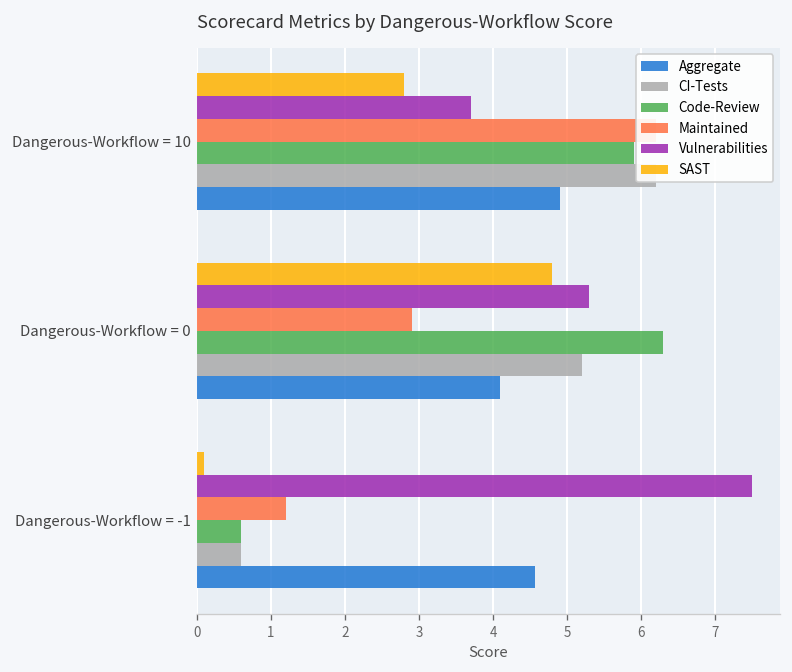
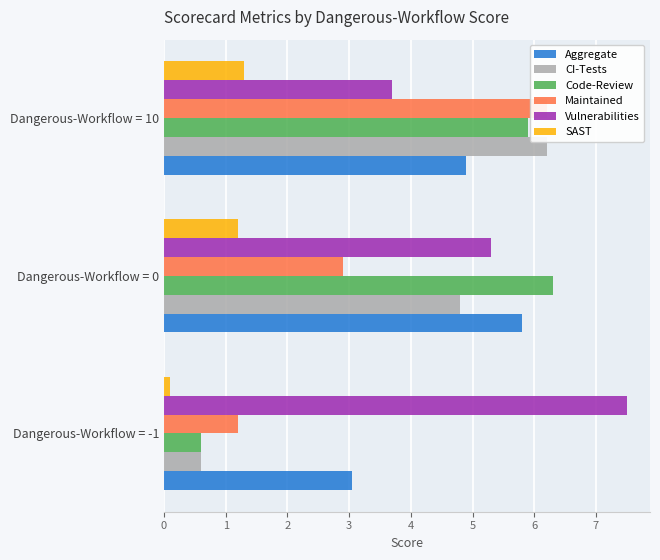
  {
    "Aggregate": {
      "Dangerous-Workflow = 10": 4.9,
-     "Dangerous-Workflow = 0": 4.1,
-     "Dangerous-Workflow = -1": 4.6
+     "Dangerous-Workflow = 0": 5.8,
+     "Dangerous-Workflow = -1": 3.1
    },
    "CI-Tests": {
      "Dangerous-Workflow = 10": 6.2,
-     "Dangerous-Workflow = 0": 5.2,
+     "Dangerous-Workflow = 0": 4.8,
      "Dangerous-Workflow = -1": 0.6
    },
    "Code-Review": {
      "Dangerous-Workflow = 10": 5.9,
      "Dangerous-Workflow = 0": 6.3,
      "Dangerous-Workflow = -1": 0.6
    },
    "Maintained": {
      "Dangerous-Workflow = 0": 2.9,
      "Dangerous-Workflow = -1": 1.2
    },
    "Vulnerabilities": {
      "Dangerous-Workflow = 10": 3.7,
      "Dangerous-Workflow = 0": 5.3,
      "Dangerous-Workflow = -1": 7.5
    },
    "SAST": {
-     "Dangerous-Workflow = 10": 2.8,
-     "Dangerous-Workflow = 0": 4.8,
+     "Dangerous-Workflow = 10": 1.3,
+     "Dangerous-Workflow = 0": 1.2,
      "Dangerous-Workflow = -1": 0.1
    }
  }
